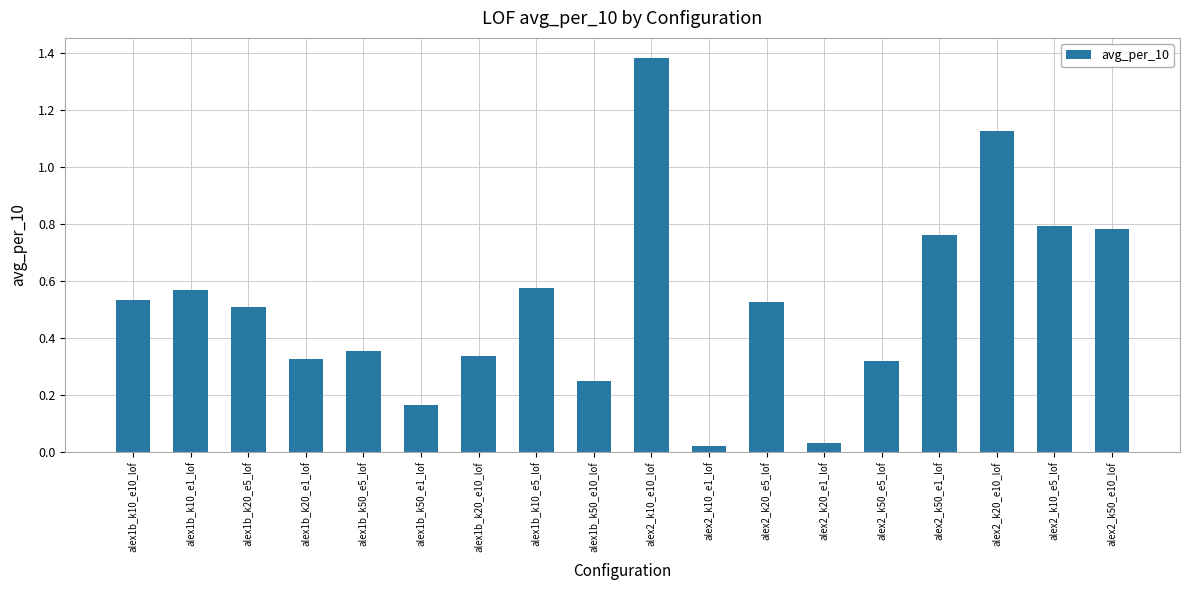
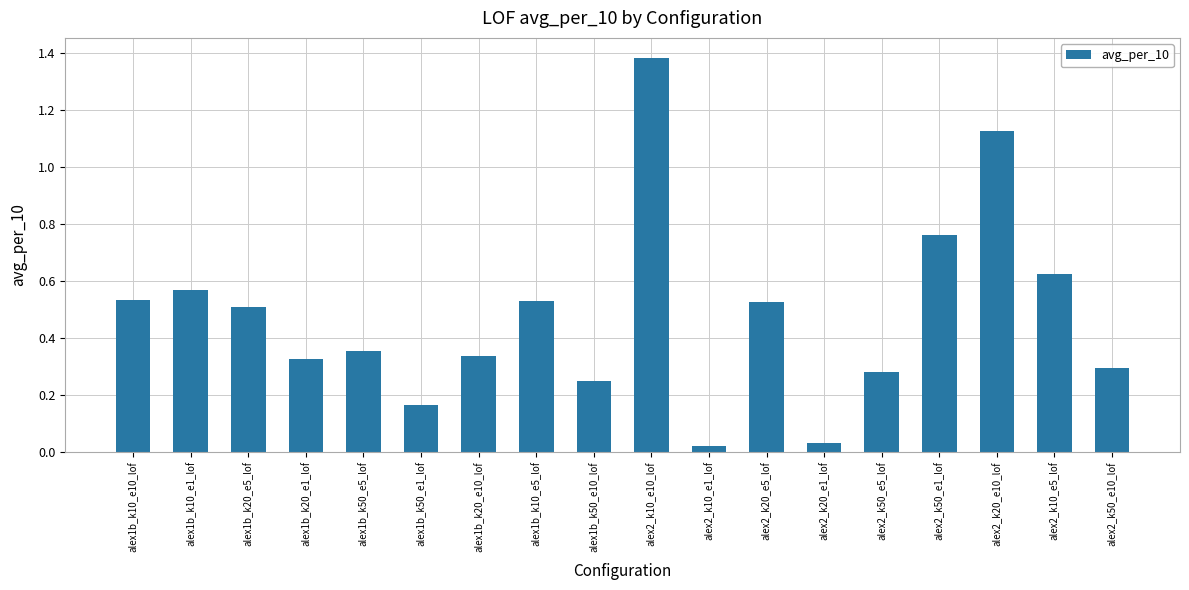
  {
    "alex1b_k10_e10_lof": 0.53,
    "alex1b_k10_e1_lof": 0.57,
    "alex1b_k20_e5_lof": 0.51,
    "alex1b_k20_e1_lof": 0.32,
    "alex1b_k50_e5_lof": 0.35,
    "alex1b_k50_e1_lof": 0.16,
    "alex1b_k20_e10_lof": 0.33,
-   "alex1b_k10_e5_lof": 0.57,
+   "alex1b_k10_e5_lof": 0.53,
    "alex1b_k50_e10_lof": 0.25,
    "alex2_k10_e10_lof": 1.38,
    "alex2_k10_e1_lof": 0.02,
    "alex2_k20_e5_lof": 0.53,
    "alex2_k20_e1_lof": 0.03,
-   "alex2_k50_e5_lof": 0.32,
+   "alex2_k50_e5_lof": 0.28,
    "alex2_k50_e1_lof": 0.76,
    "alex2_k20_e10_lof": 1.13,
-   "alex2_k10_e5_lof": 0.79,
-   "alex2_k50_e10_lof": 0.78
+   "alex2_k10_e5_lof": 0.62,
+   "alex2_k50_e10_lof": 0.30
  }
